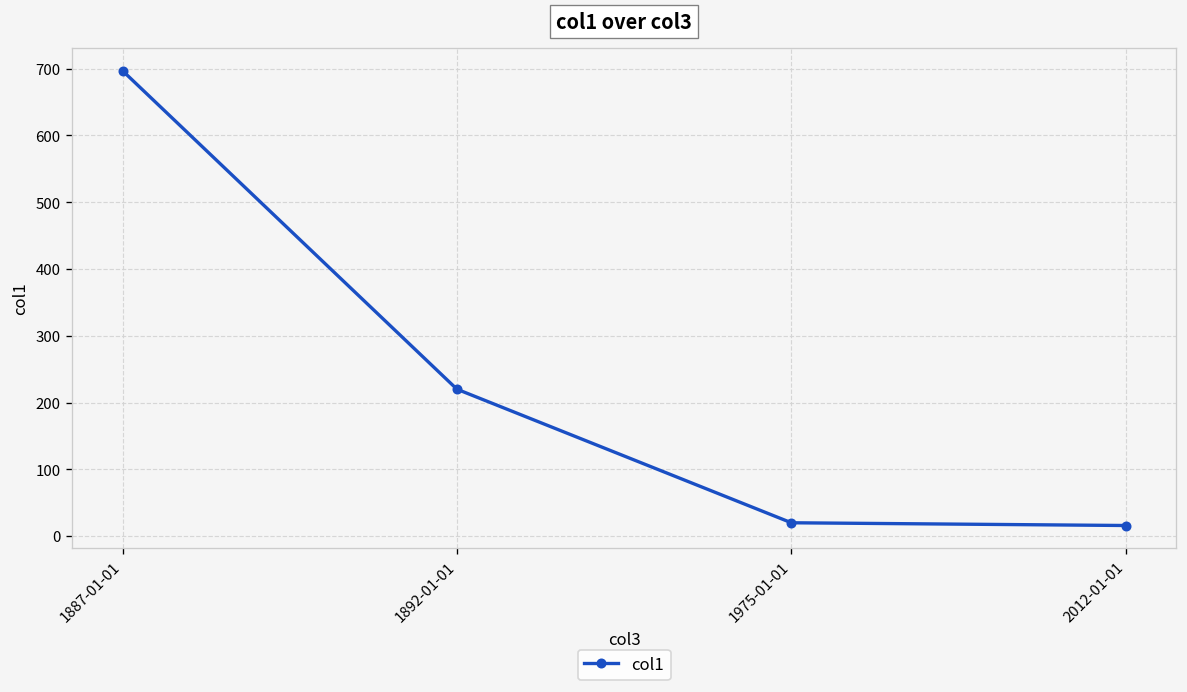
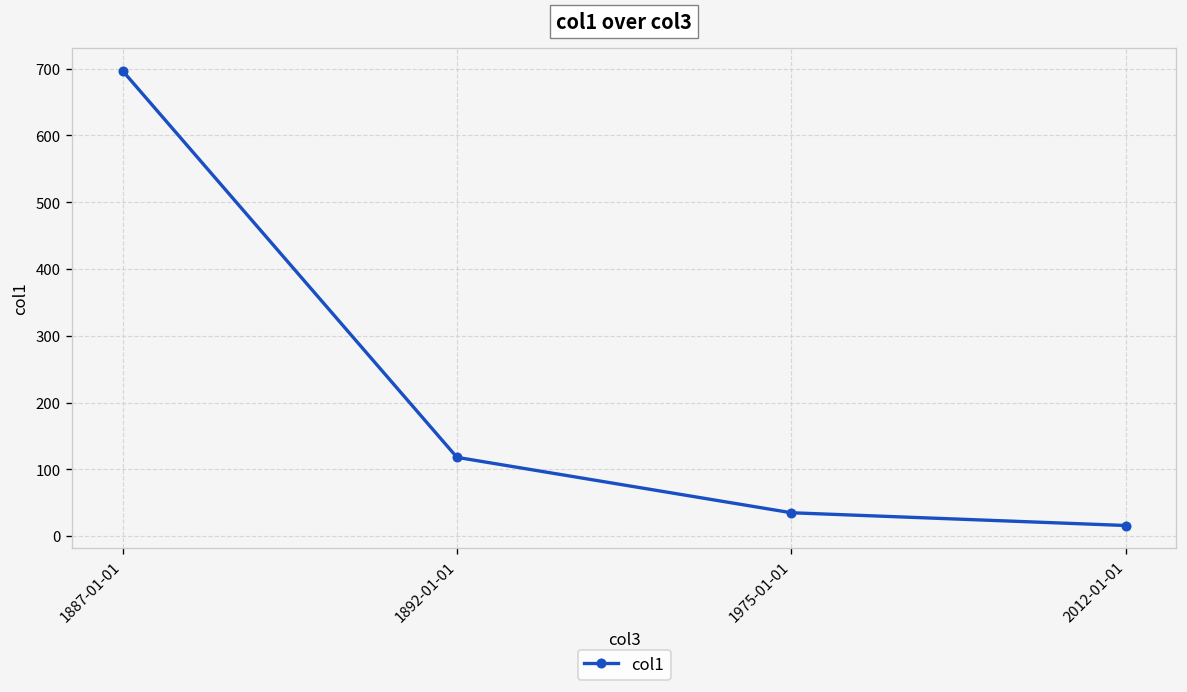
  {
    "1887-01-01": 700,
-   "1892-01-01": 220,
-   "1975-01-01": 20,
+   "1892-01-01": 120,
+   "1975-01-01": 40,
    "2012-01-01": 20
  }
